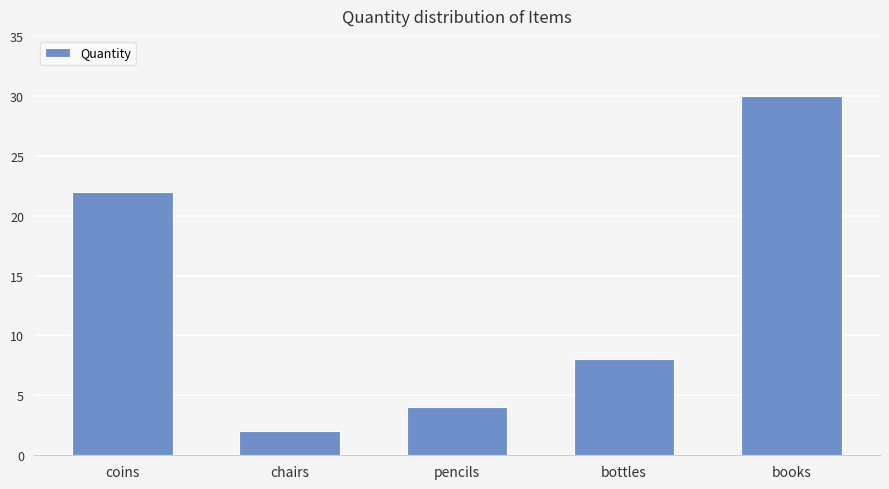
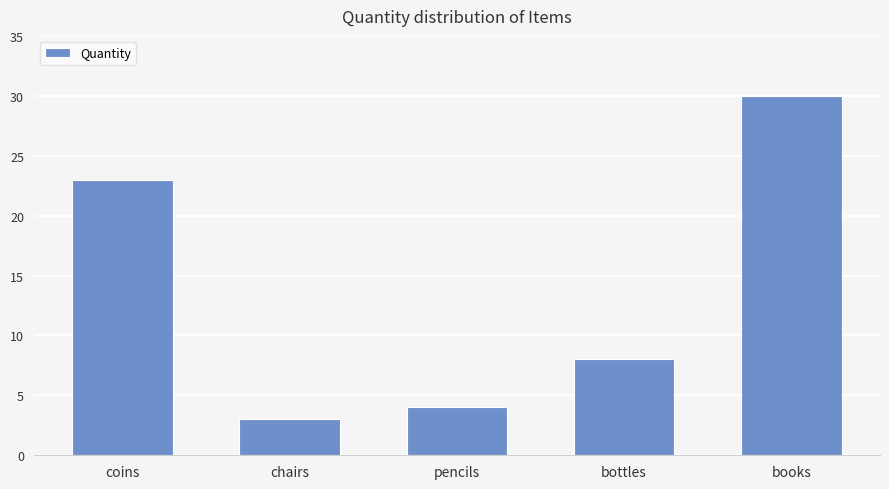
  {
-   "coins": 22,
-   "chairs": 2,
+   "coins": 23,
+   "chairs": 3,
    "pencils": 4,
    "bottles": 8,
    "books": 30
  }
